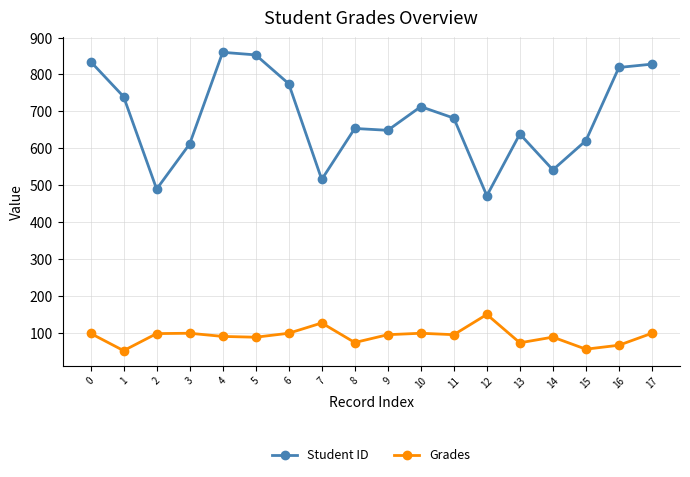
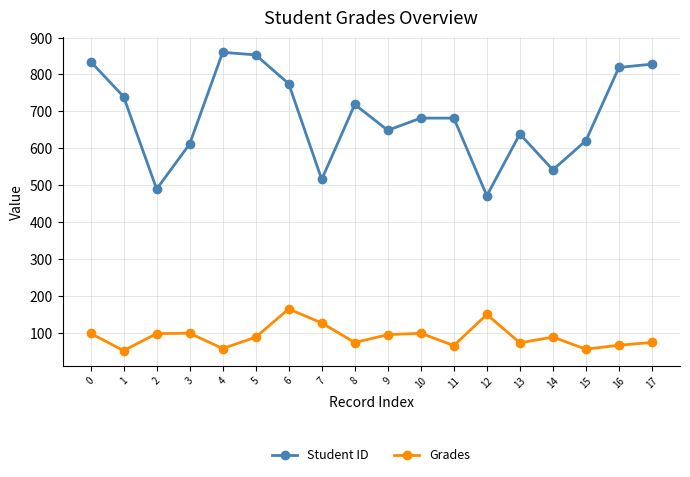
  {
    "Student ID": {
      "0": 840,
      "1": 740,
      "2": 490,
      "3": 610,
      "4": 860,
      "5": 850,
      "6": 780,
      "7": 520,
-     "8": 650,
+     "8": 720,
      "9": 650,
-     "10": 710,
+     "10": 680,
      "11": 680,
      "12": 470,
      "13": 640,
      "14": 540,
      "15": 620,
      "16": 820,
      "17": 830
    },
    "Grades": {
      "0": 100,
      "1": 50,
      "2": 100,
      "3": 100,
-     "4": 90,
+     "4": 60,
      "5": 90,
-     "6": 100,
+     "6": 170,
      "7": 130,
      "8": 70,
      "9": 100,
      "10": 100,
-     "11": 100,
+     "11": 70,
      "12": 150,
      "13": 70,
      "14": 90,
      "15": 60,
      "16": 70,
-     "17": 100
+     "17": 80
    }
  }
